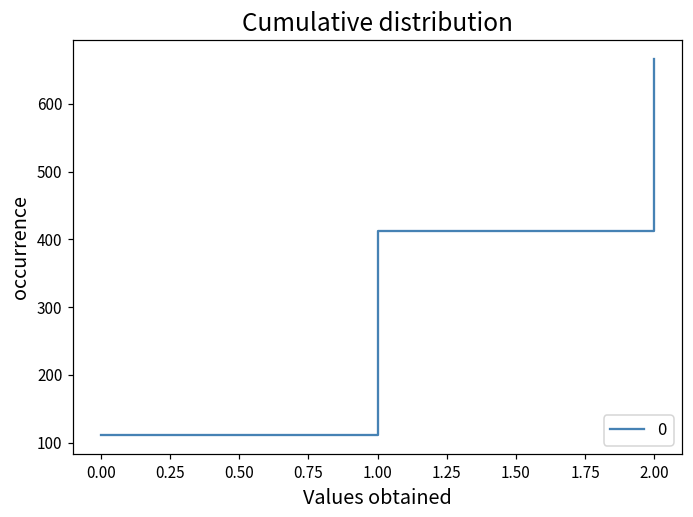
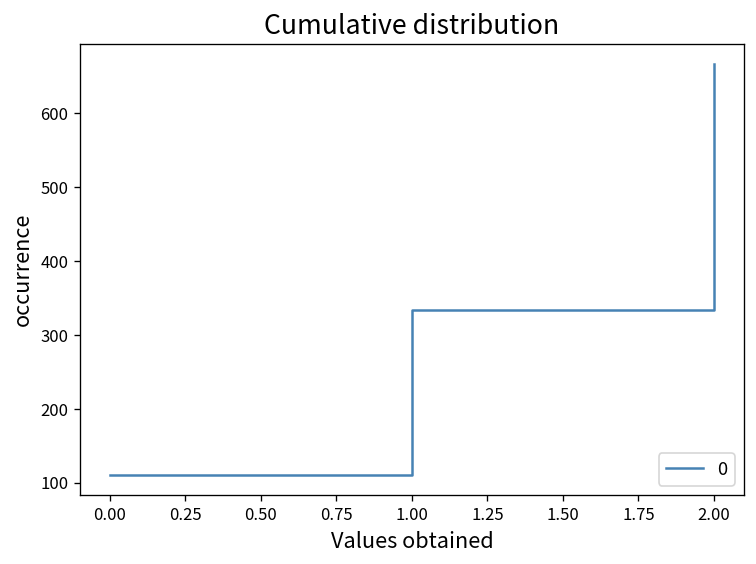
  {
    "0.00": 110,
-   "1.00": 410,
+   "1.00": 330,
    "2.00": 670
  }
